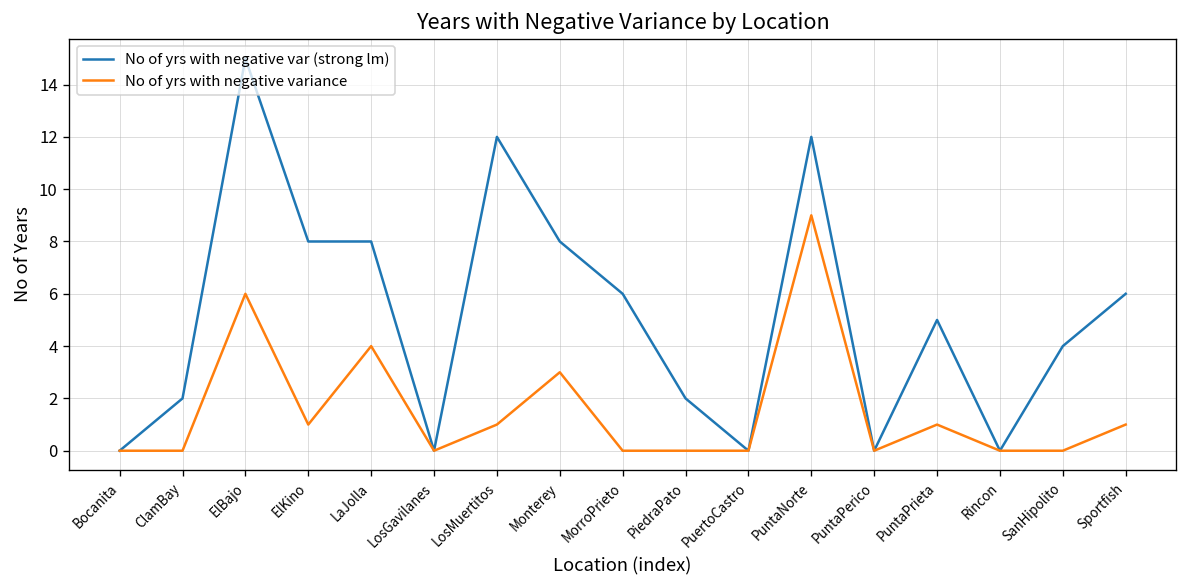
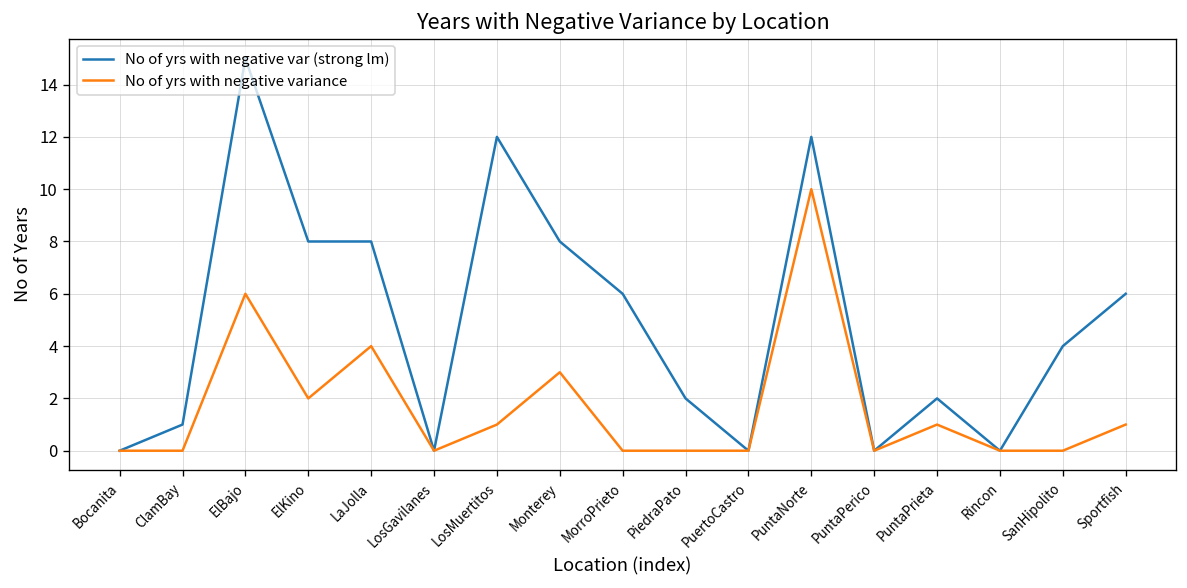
  {
    "No of yrs with negative var (strong lm)": {
-     "ClamBay": 2,
+     "ClamBay": 1,
      "ElKino": 8,
      "LaJolla": 8,
      "LosMuertitos": 12,
      "Monterey": 8,
      "MorroPrieto": 6,
      "PiedraPato": 2,
      "PuntaNorte": 12,
-     "PuntaPrieta": 5,
+     "PuntaPrieta": 2,
      "SanHipolito": 4,
      "Sportfish": 6
    },
    "No of yrs with negative variance": {
      "ClamBay": 0,
      "ElBajo": 6,
-     "ElKino": 1,
+     "ElKino": 2,
      "LaJolla": 4,
      "LosMuertitos": 1,
      "Monterey": 3,
      "MorroPrieto": 0,
      "PiedraPato": 0,
-     "PuntaNorte": 9,
+     "PuntaNorte": 10,
      "PuntaPrieta": 1,
      "SanHipolito": 0,
      "Sportfish": 1
    }
  }
